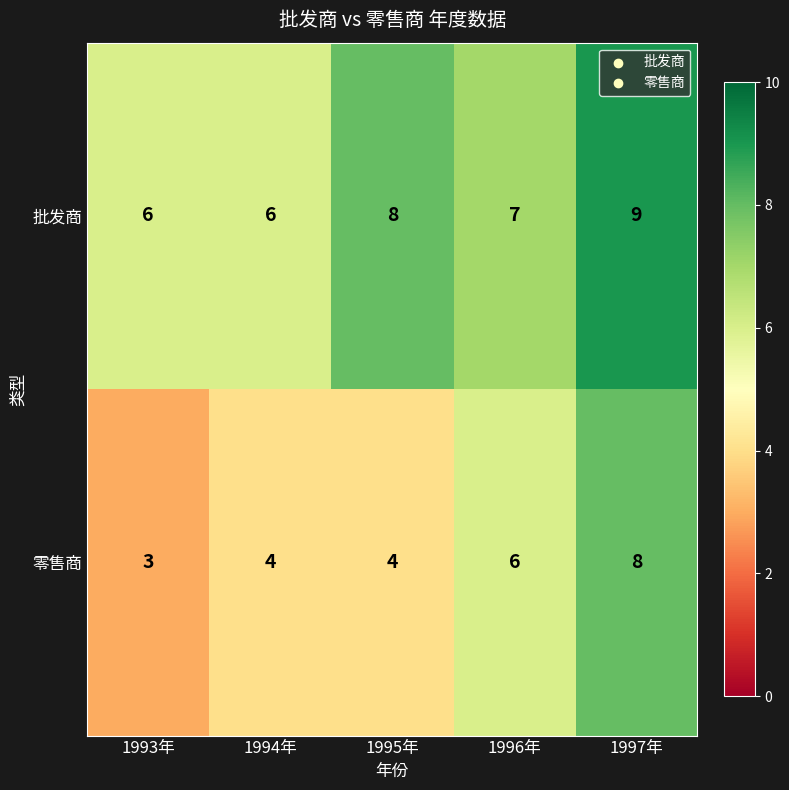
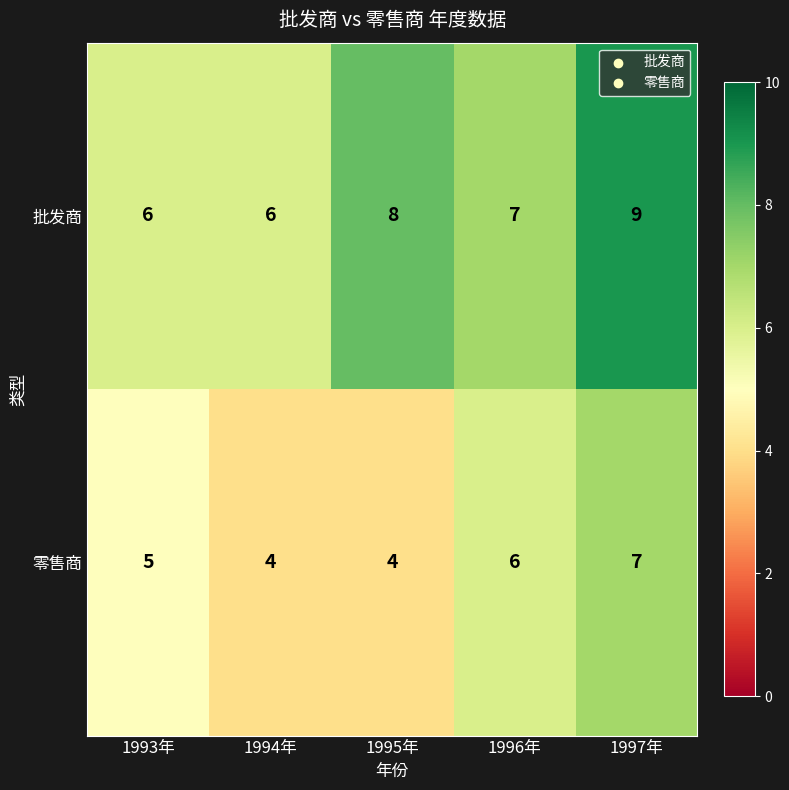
  {
    "批发商": {
      "1993年": 6,
      "1994年": 6,
      "1995年": 8,
      "1996年": 7,
      "1997年": 9
    },
    "零售商": {
-     "1993年": 3,
+     "1993年": 5,
      "1994年": 4,
      "1995年": 4,
      "1996年": 6,
-     "1997年": 8
+     "1997年": 7
    }
  }
